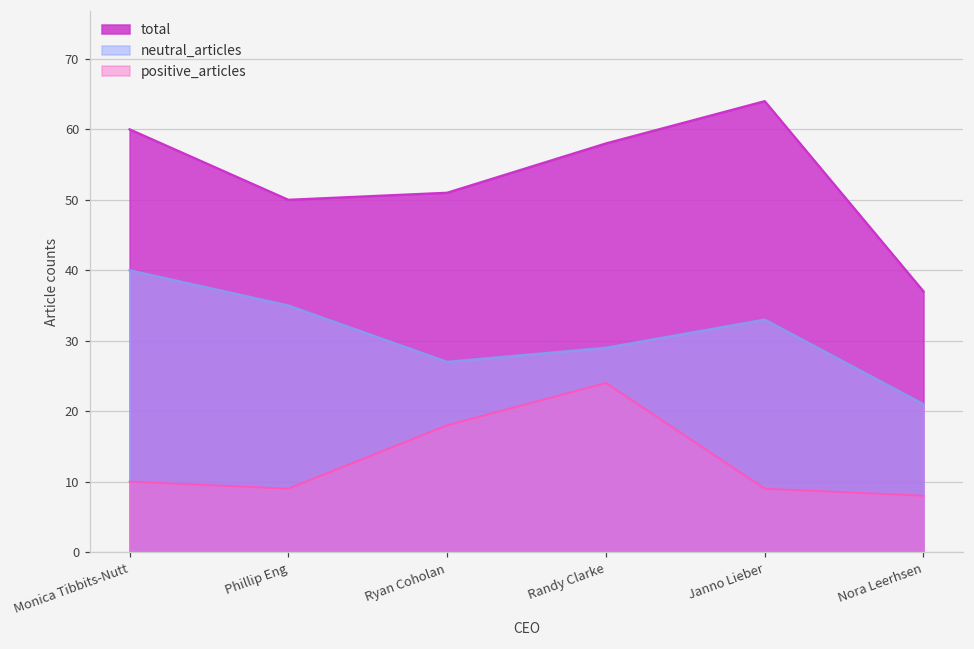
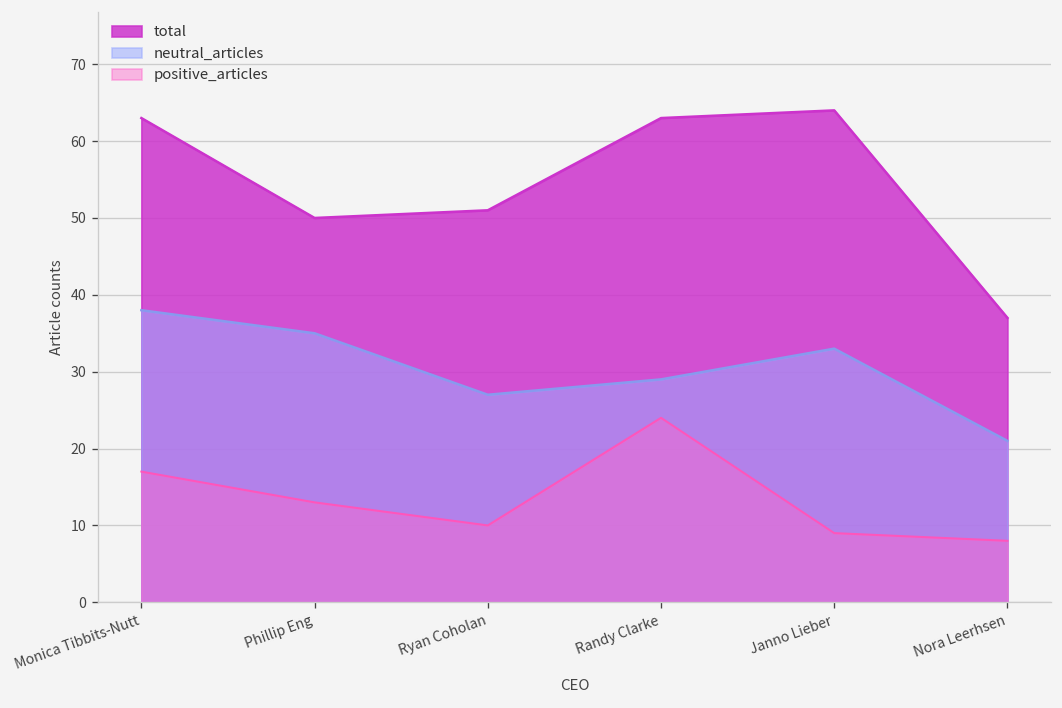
  {
    "total": {
-     "Monica Tibbits-Nutt": 60,
+     "Monica Tibbits-Nutt": 63,
      "Phillip Eng": 50,
      "Ryan Coholan": 51,
-     "Randy Clarke": 58,
+     "Randy Clarke": 63,
      "Janno Lieber": 64,
      "Nora Leerhsen": 37
    },
    "neutral_articles": {
-     "Monica Tibbits-Nutt": 40,
+     "Monica Tibbits-Nutt": 38,
      "Phillip Eng": 35,
      "Ryan Coholan": 27,
      "Randy Clarke": 29,
      "Janno Lieber": 33,
      "Nora Leerhsen": 21
    },
    "positive_articles": {
-     "Monica Tibbits-Nutt": 10,
-     "Phillip Eng": 9,
-     "Ryan Coholan": 18,
+     "Monica Tibbits-Nutt": 17,
+     "Phillip Eng": 13,
+     "Ryan Coholan": 10,
      "Randy Clarke": 24,
      "Janno Lieber": 9,
      "Nora Leerhsen": 8
    }
  }
